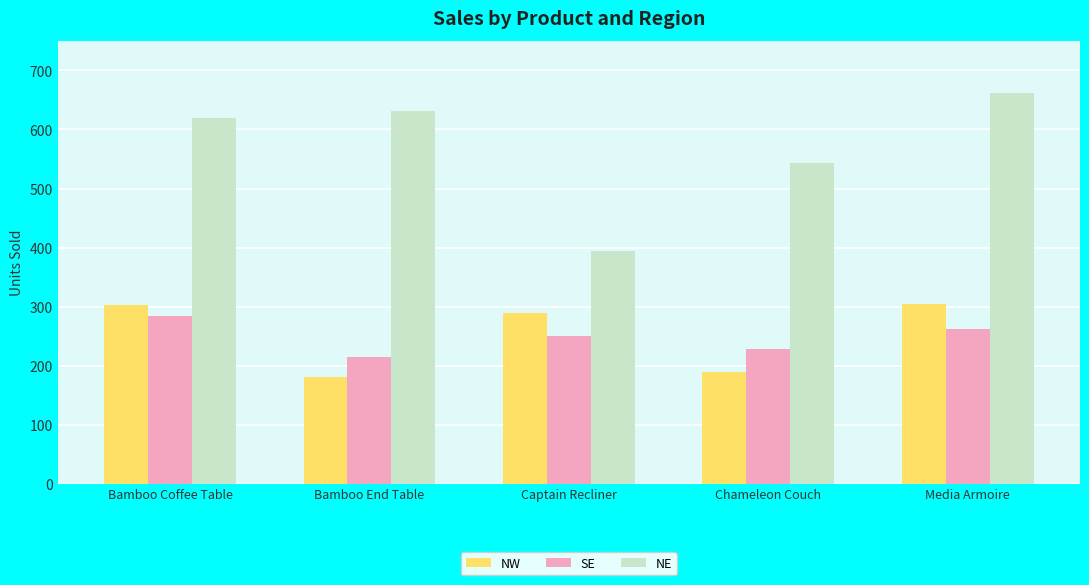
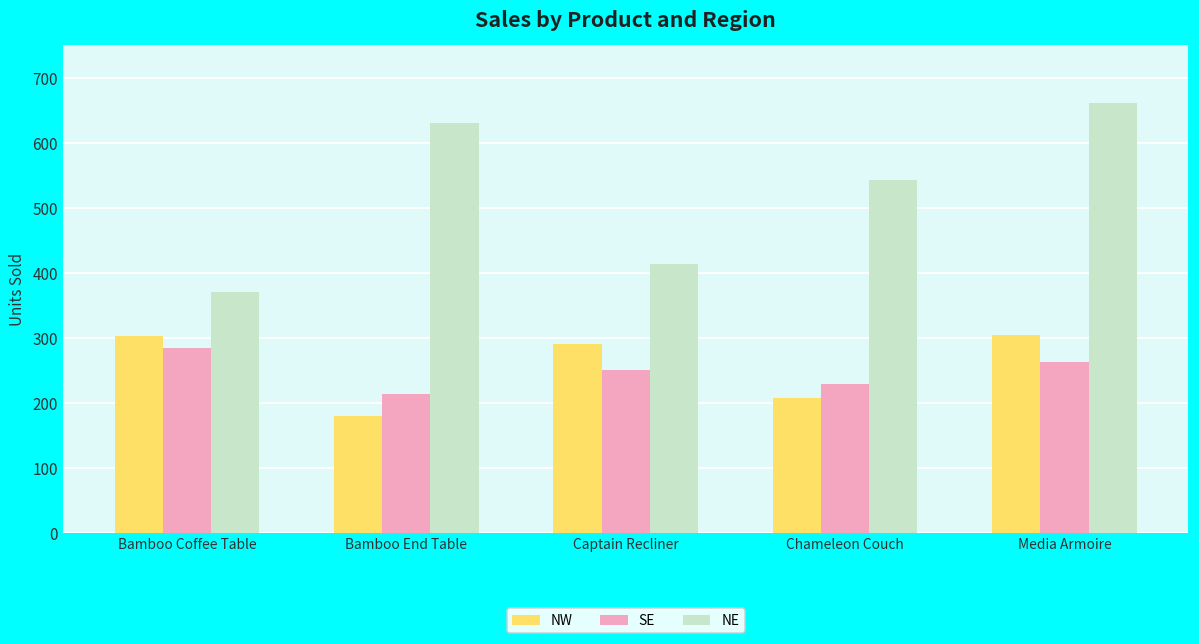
  {
    "NW": {
      "Bamboo Coffee Table": 300,
      "Bamboo End Table": 180,
      "Captain Recliner": 290,
-     "Chameleon Couch": 190,
+     "Chameleon Couch": 210,
      "Media Armoire": 300
    },
    "SE": {
      "Bamboo Coffee Table": 280,
      "Bamboo End Table": 210,
      "Captain Recliner": 250,
      "Chameleon Couch": 230,
      "Media Armoire": 260
    },
    "NE": {
-     "Bamboo Coffee Table": 620,
+     "Bamboo Coffee Table": 370,
      "Bamboo End Table": 630,
-     "Captain Recliner": 400,
+     "Captain Recliner": 410,
      "Chameleon Couch": 540,
      "Media Armoire": 660
    }
  }
